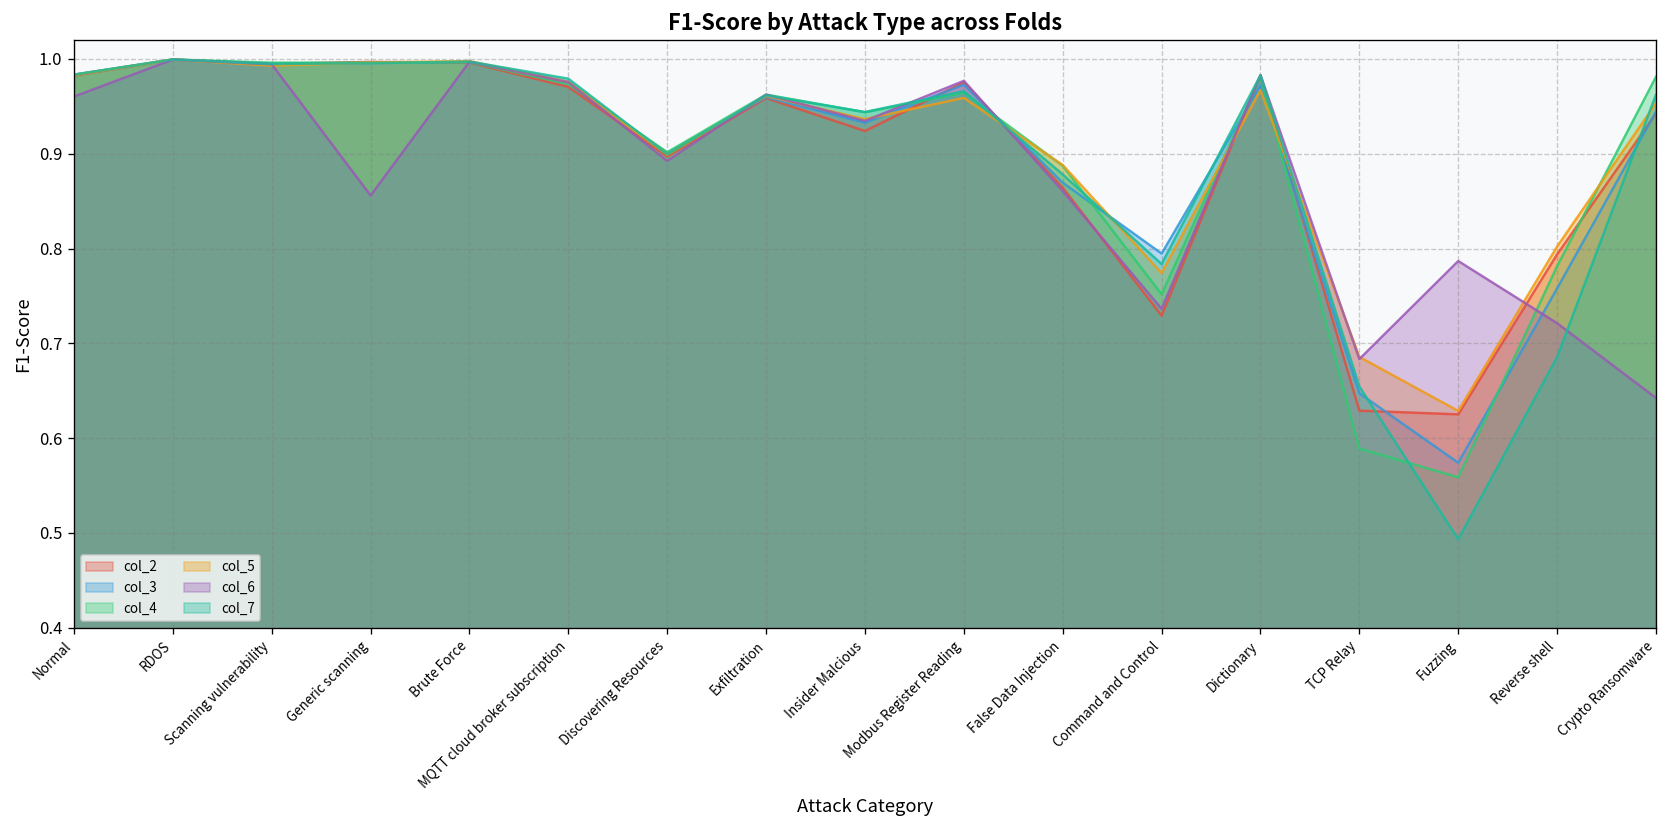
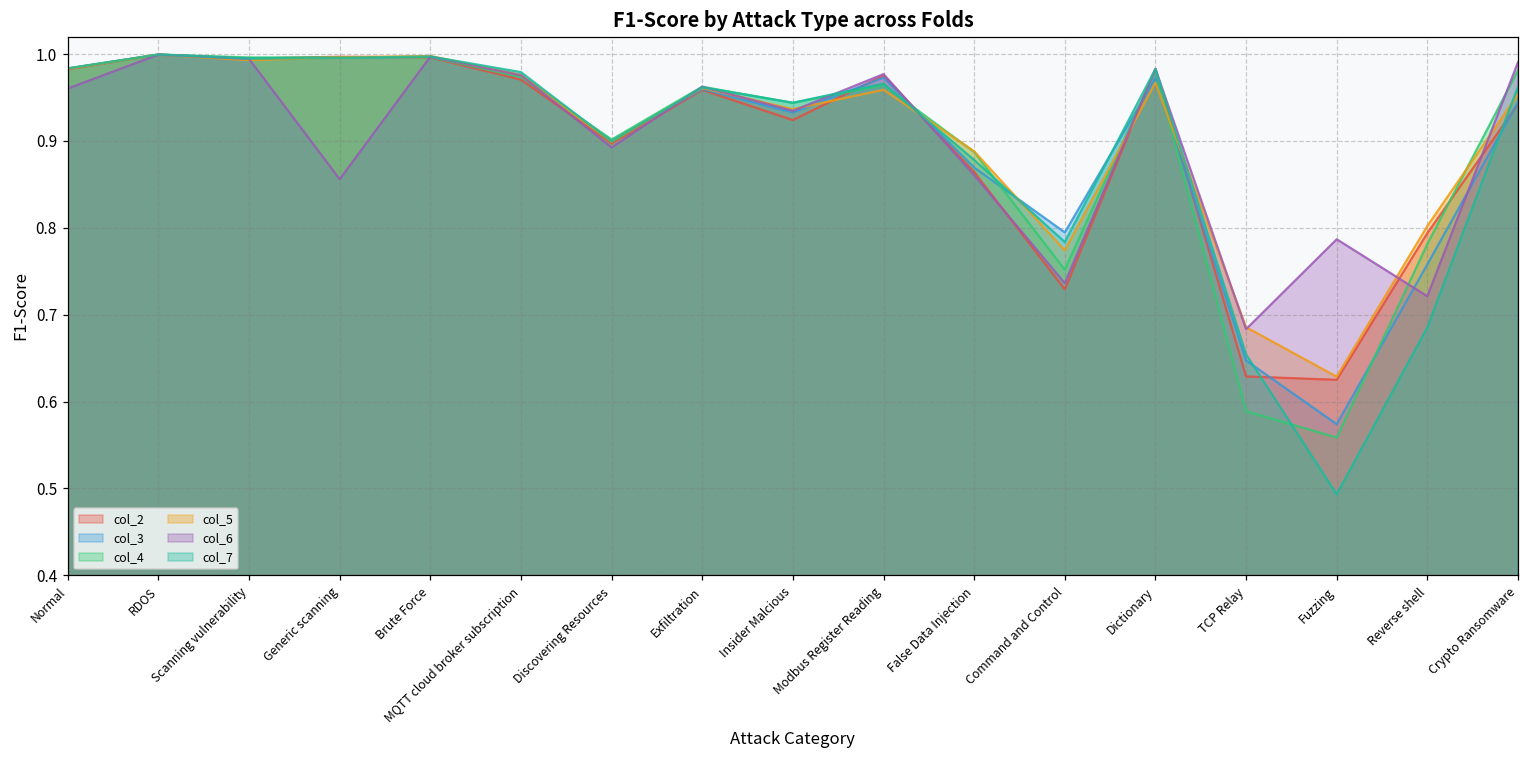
  {
    "col_6": {
      "Normal": 0.96,
      "Generic scanning": 0.86,
      "Discovering Resources": 0.89,
      "False Data Injection": 0.86,
      "Command and Control": 0.74,
      "Fuzzing": 0.79,
      "Reverse shell": 0.72,
-     "Crypto Ransomware": 0.64
+     "Crypto Ransomware": 0.99
    }
  }
